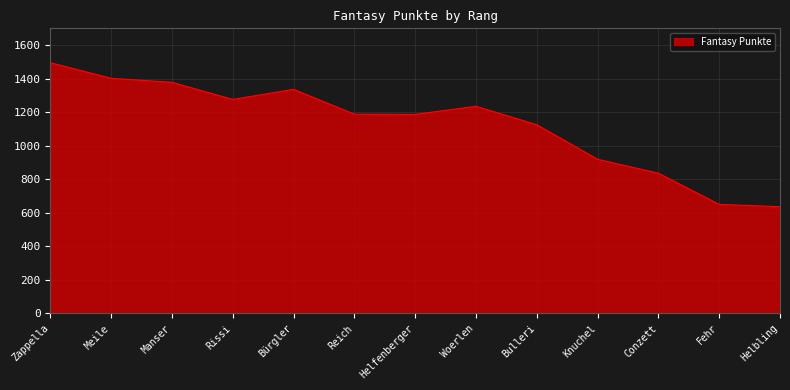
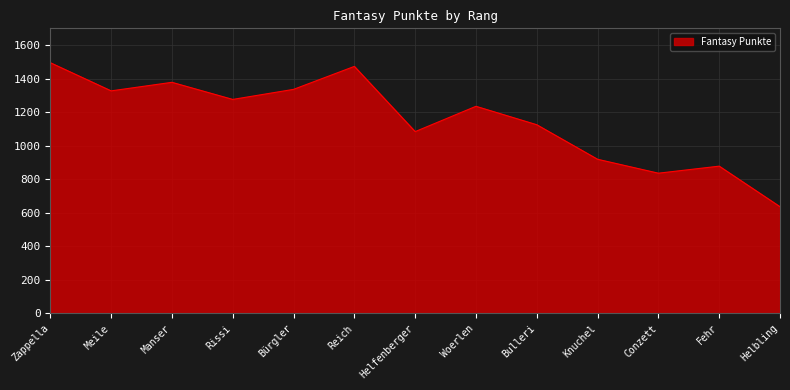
  {
    "Zappella": 1500,
-   "Meile": 1400,
+   "Meile": 1330,
    "Manser": 1380,
    "Rissi": 1280,
    "Bürgler": 1340,
-   "Reich": 1190,
-   "Helfenberger": 1190,
+   "Reich": 1470,
+   "Helfenberger": 1080,
    "Woerlen": 1240,
    "Bulleri": 1130,
    "Knuchel": 920,
    "Conzett": 840,
-   "Fehr": 650,
+   "Fehr": 880,
    "Helbling": 640
  }
